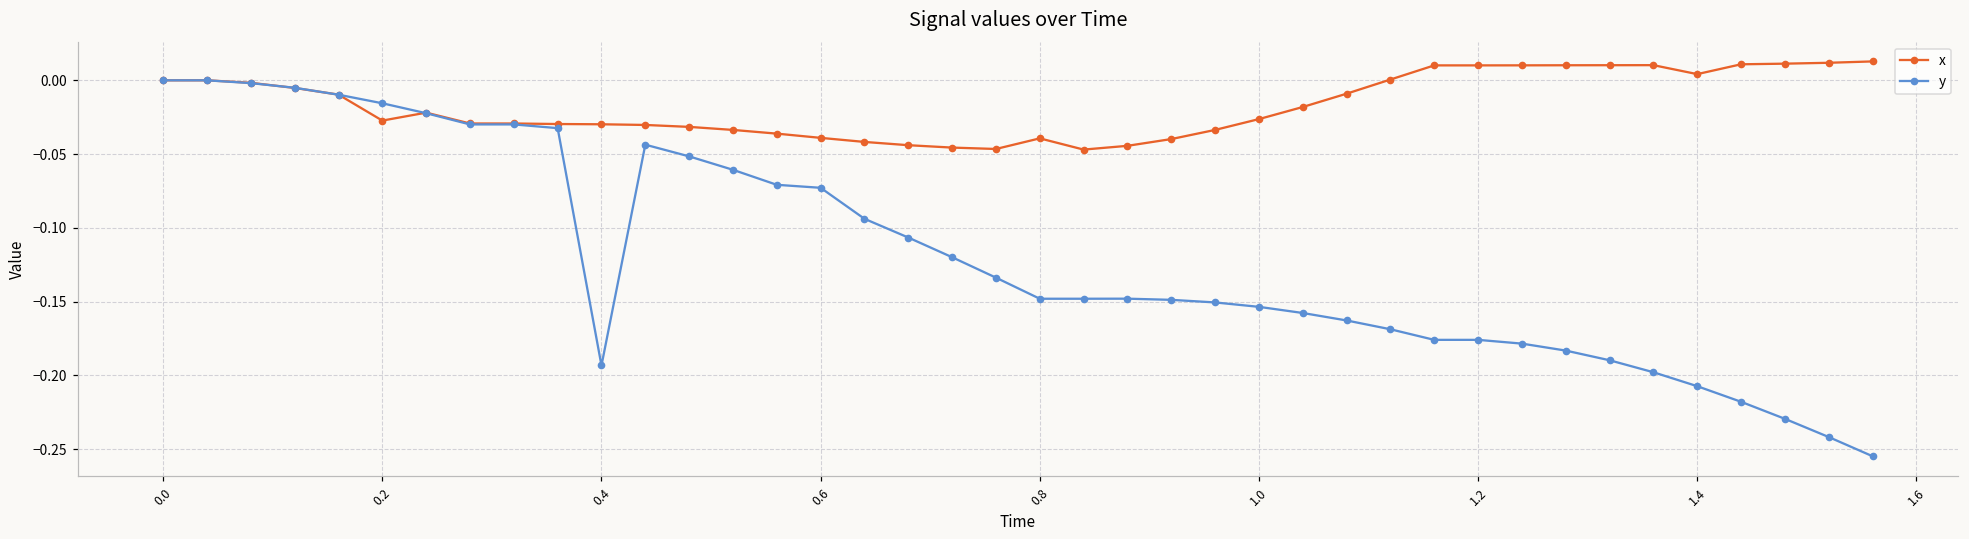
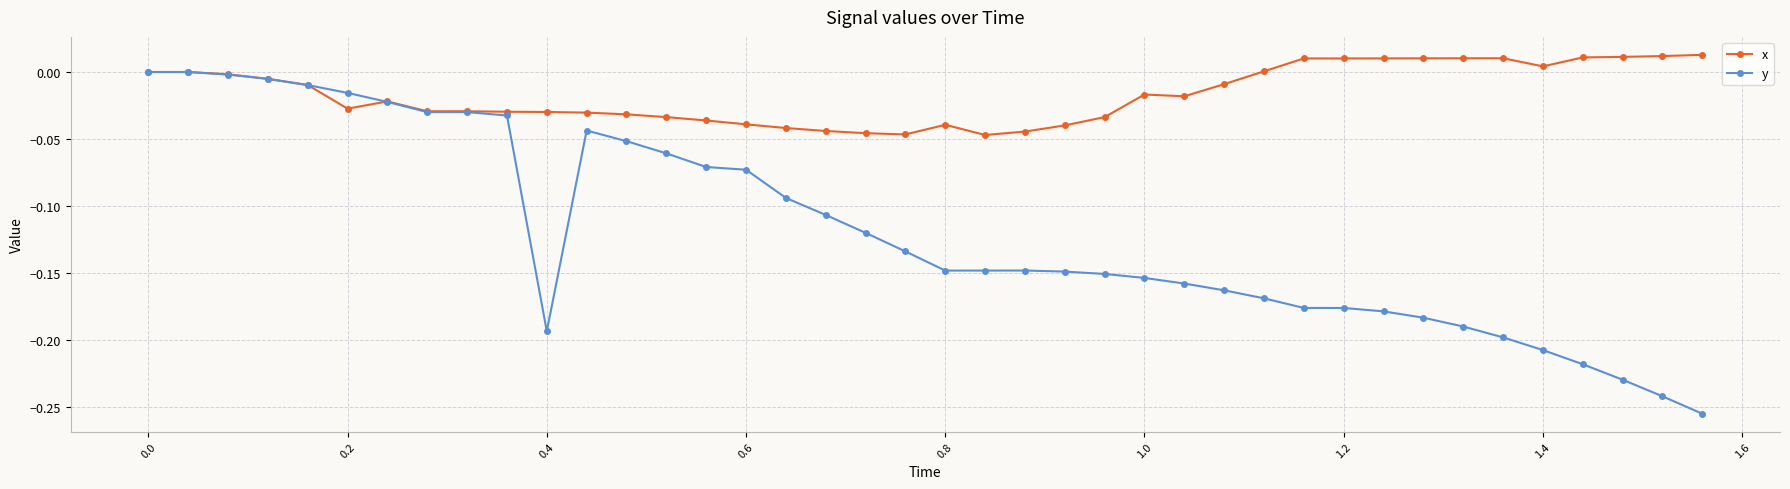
  {
    "x": {
      "0.2": -0.027,
      "0.4": -0.030,
      "0.6": -0.039,
      "0.8": -0.039,
-     "1.0": -0.026,
+     "1.0": -0.017,
      "1.2": 0.010,
      "1.4": 0.004
    },
    "y": {
      "0.2": -0.016,
      "0.4": -0.193,
      "0.6": -0.073,
      "0.8": -0.148,
      "1.0": -0.154,
      "1.2": -0.176,
      "1.4": -0.207
    }
  }
